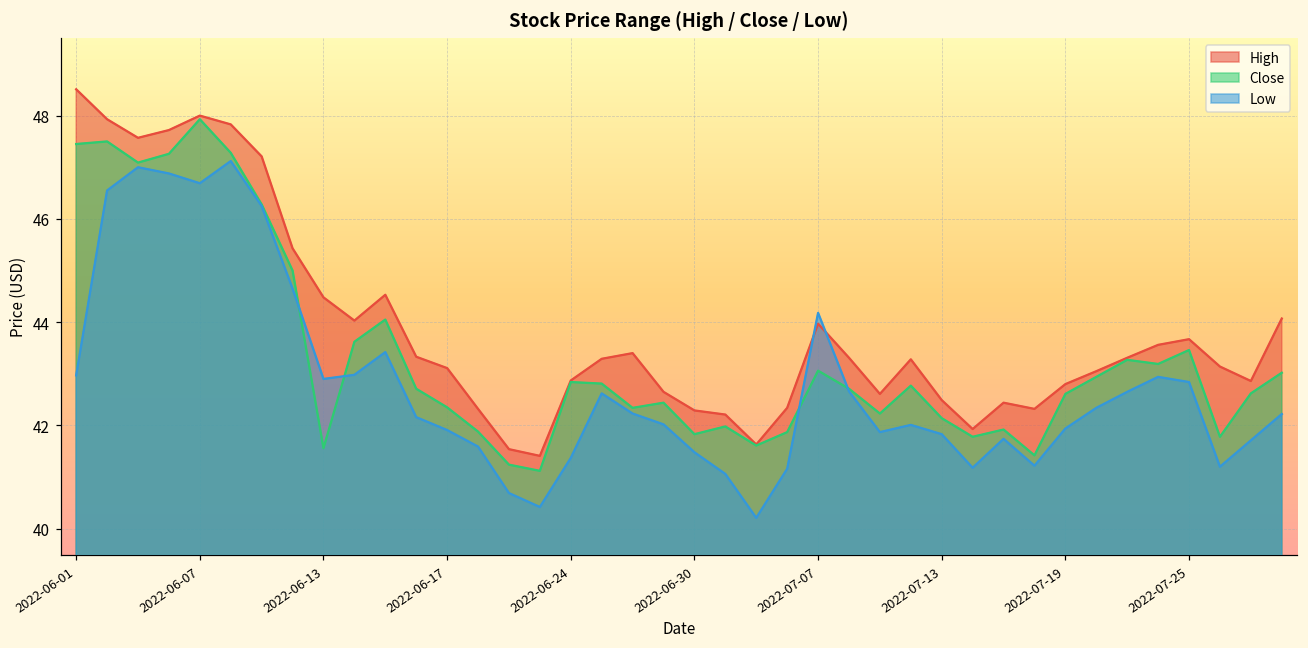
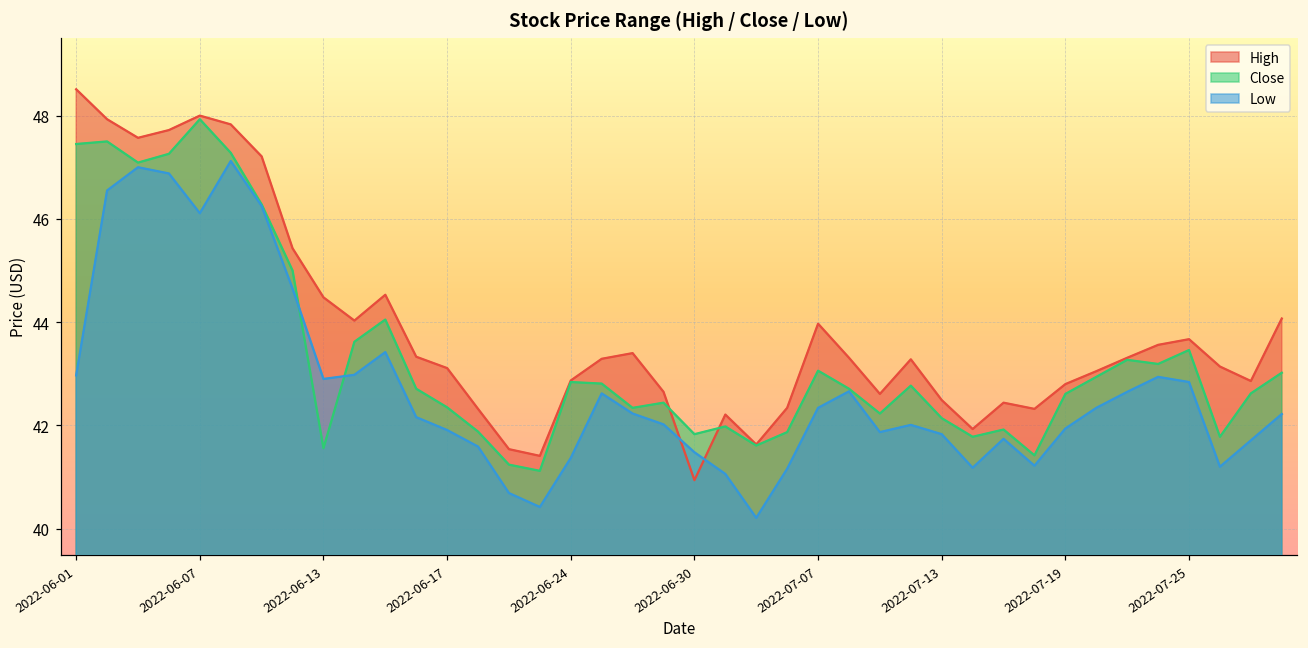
  {
    "High": {
      "2022-06-01": 48.5,
      "2022-06-07": 48.0,
      "2022-06-13": 44.5,
      "2022-06-17": 43.1,
-     "2022-06-30": 42.3,
+     "2022-06-30": 40.9,
      "2022-07-07": 44.0,
      "2022-07-13": 42.5,
      "2022-07-19": 42.8,
      "2022-07-25": 43.7
    },
    "Close": {
      "2022-06-01": 47.5,
      "2022-06-07": 47.9,
      "2022-06-13": 41.6,
      "2022-06-17": 42.4,
      "2022-06-30": 41.8,
      "2022-07-07": 43.1,
      "2022-07-13": 42.1,
      "2022-07-19": 42.6,
      "2022-07-25": 43.5
    },
    "Low": {
      "2022-06-01": 43.0,
-     "2022-06-07": 46.7,
+     "2022-06-07": 46.1,
      "2022-06-13": 42.9,
      "2022-06-17": 41.9,
      "2022-06-24": 41.4,
      "2022-06-30": 41.5,
-     "2022-07-07": 44.2,
+     "2022-07-07": 42.3,
      "2022-07-13": 41.8,
      "2022-07-19": 41.9,
      "2022-07-25": 42.8
    }
  }
